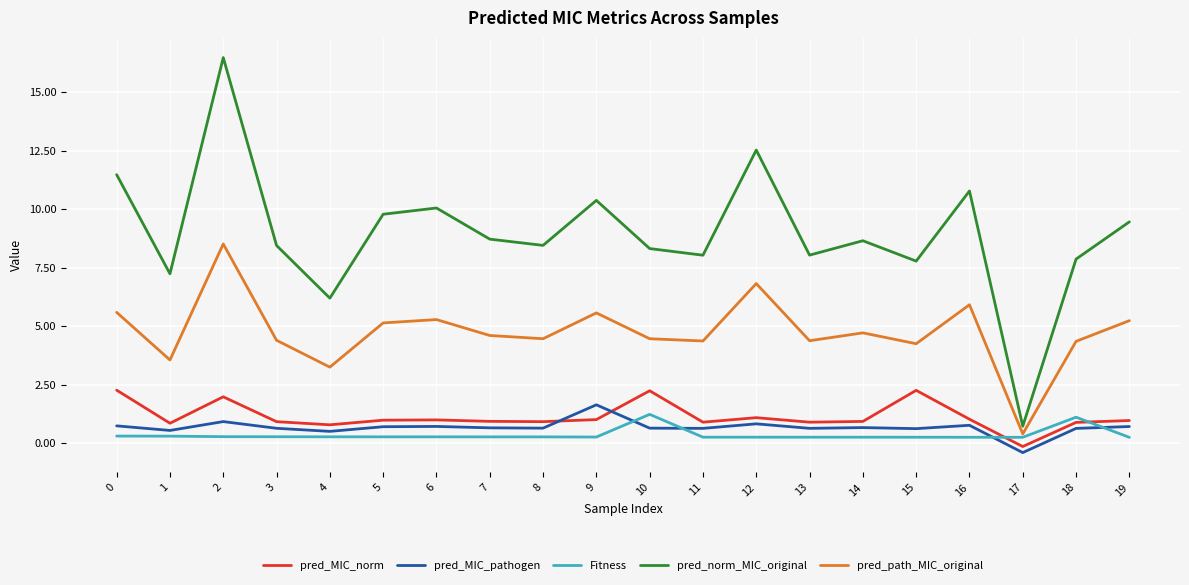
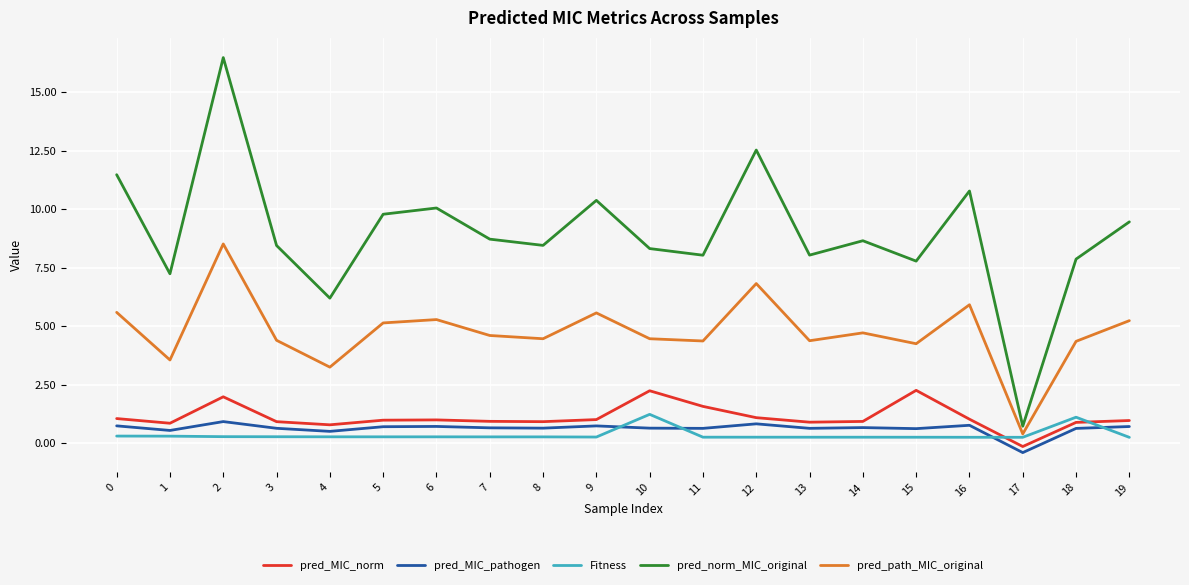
  {
    "pred_MIC_norm": {
-     "0": 2.3,
+     "0": 1.1,
      "1": 0.9,
      "2": 2.0,
      "3": 0.9,
      "4": 0.8,
      "5": 1.0,
      "6": 1.0,
      "7": 0.9,
      "8": 0.9,
      "9": 1.0,
      "10": 2.2,
-     "11": 0.9,
+     "11": 1.6,
      "12": 1.1,
      "13": 0.9,
      "14": 0.9,
      "15": 2.3,
      "16": 1.0,
      "17": -0.1,
      "18": 0.9,
      "19": 1.0
    },
    "pred_MIC_pathogen": {
      "0": 0.7,
      "1": 0.6,
      "2": 0.9,
      "3": 0.6,
      "4": 0.5,
      "5": 0.7,
      "6": 0.7,
      "7": 0.7,
      "8": 0.7,
-     "9": 1.6,
+     "9": 0.7,
      "10": 0.7,
      "11": 0.6,
      "12": 0.8,
      "13": 0.6,
      "14": 0.7,
      "15": 0.6,
      "16": 0.8,
      "17": -0.4,
      "18": 0.6,
      "19": 0.7
    },
    "Fitness": {
      "0": 0.3,
      "1": 0.3,
      "2": 0.3,
      "3": 0.3,
      "4": 0.3,
      "5": 0.3,
      "6": 0.3,
      "7": 0.3,
      "8": 0.3,
      "9": 0.3,
      "10": 1.2,
      "11": 0.3,
      "12": 0.3,
      "13": 0.3,
      "14": 0.3,
      "15": 0.3,
      "16": 0.3,
      "17": 0.3,
      "18": 1.1,
      "19": 0.3
    },
    "pred_norm_MIC_original": {
      "0": 11.5,
      "1": 7.2,
      "2": 16.5,
      "3": 8.5,
      "4": 6.2,
      "5": 9.8,
      "6": 10.1,
      "7": 8.7,
      "8": 8.5,
      "9": 10.4,
      "10": 8.3,
      "11": 8.0,
      "12": 12.5,
      "13": 8.0,
      "14": 8.7,
      "15": 7.8,
      "16": 10.8,
      "17": 0.7,
      "18": 7.9,
      "19": 9.5
    },
    "pred_path_MIC_original": {
      "0": 5.6,
      "1": 3.6,
      "2": 8.5,
      "3": 4.4,
      "4": 3.3,
      "5": 5.1,
      "6": 5.3,
      "7": 4.6,
      "8": 4.5,
      "9": 5.6,
      "10": 4.5,
      "11": 4.4,
      "12": 6.8,
      "13": 4.4,
      "14": 4.7,
      "15": 4.3,
      "16": 5.9,
      "17": 0.4,
      "18": 4.4,
      "19": 5.2
    }
  }
